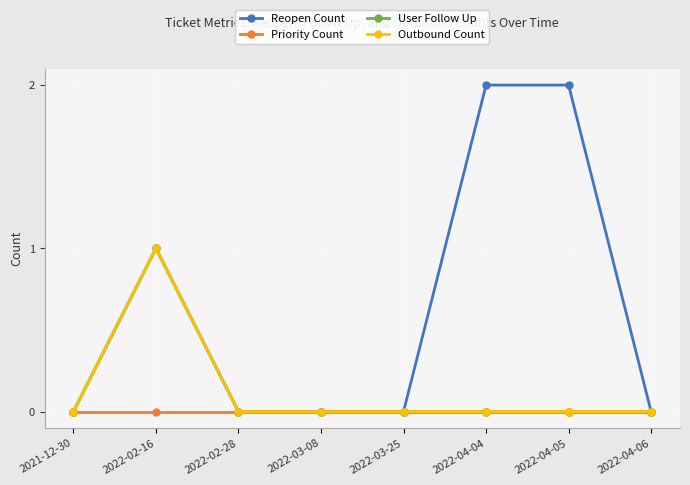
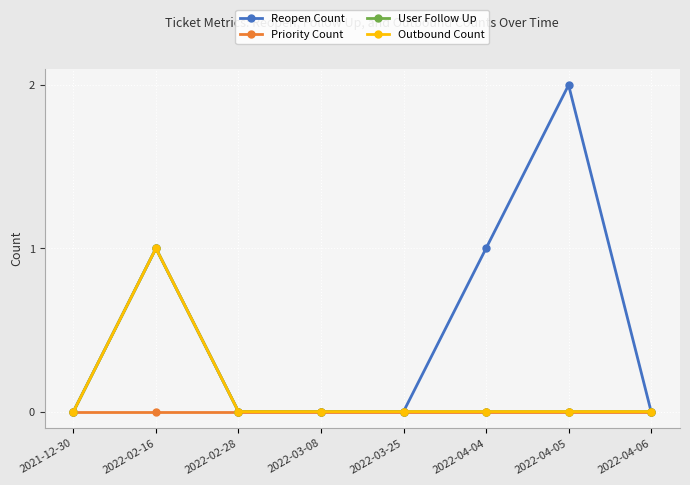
  {
    "Reopen Count": {
-     "2022-04-04": 2,
+     "2022-04-04": 1,
      "2022-04-05": 2
    },
    "Priority Count": {
      "2022-02-16": 0
    }
  }
